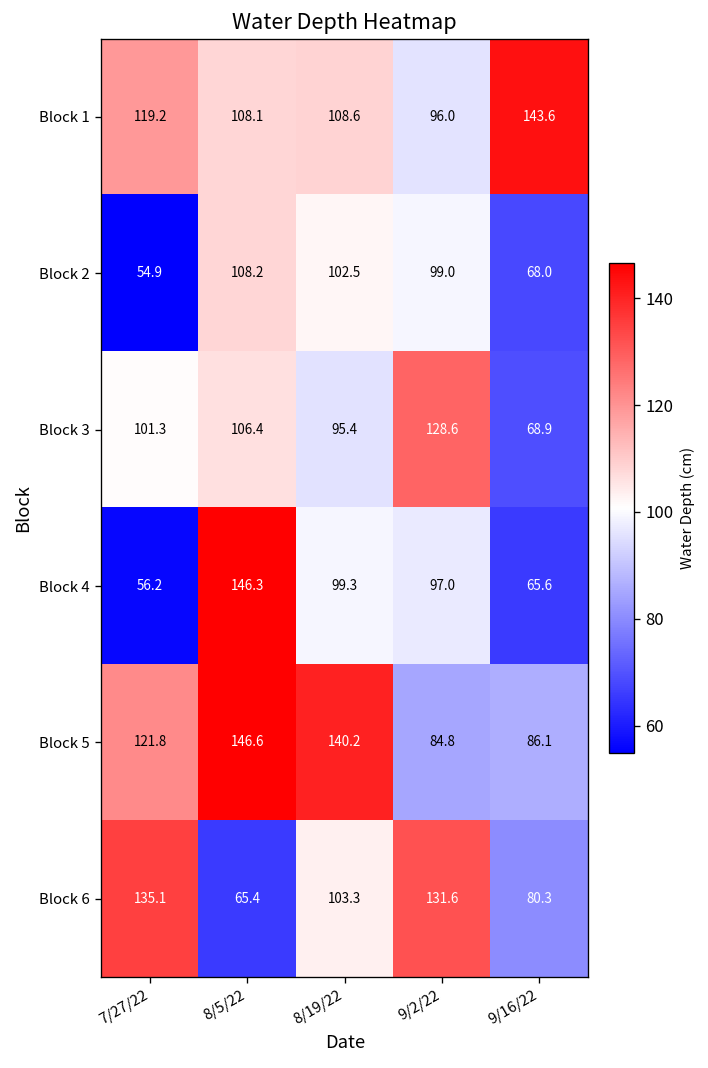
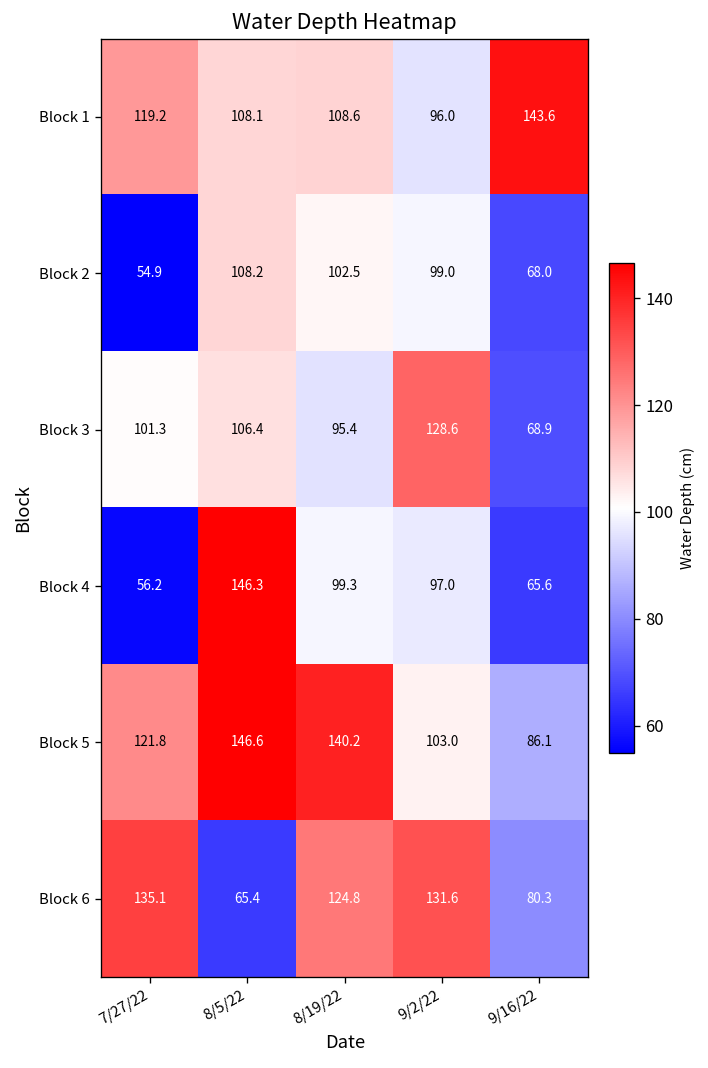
  {
    "Block 1": {
      "7/27/22": 119.2,
      "8/5/22": 108.1,
      "8/19/22": 108.6,
      "9/2/22": 96.0,
      "9/16/22": 143.6
    },
    "Block 2": {
      "7/27/22": 54.9,
      "8/5/22": 108.2,
      "8/19/22": 102.5,
      "9/2/22": 99.0,
      "9/16/22": 68.0
    },
    "Block 3": {
      "7/27/22": 101.3,
      "8/5/22": 106.4,
      "8/19/22": 95.4,
      "9/2/22": 128.6,
      "9/16/22": 68.9
    },
    "Block 4": {
      "7/27/22": 56.2,
      "8/5/22": 146.3,
      "8/19/22": 99.3,
      "9/2/22": 97.0,
      "9/16/22": 65.6
    },
    "Block 5": {
      "7/27/22": 121.8,
      "8/5/22": 146.6,
      "8/19/22": 140.2,
-     "9/2/22": 84.8,
+     "9/2/22": 103.0,
      "9/16/22": 86.1
    },
    "Block 6": {
      "7/27/22": 135.1,
      "8/5/22": 65.4,
-     "8/19/22": 103.3,
+     "8/19/22": 124.8,
      "9/2/22": 131.6,
      "9/16/22": 80.3
    }
  }
